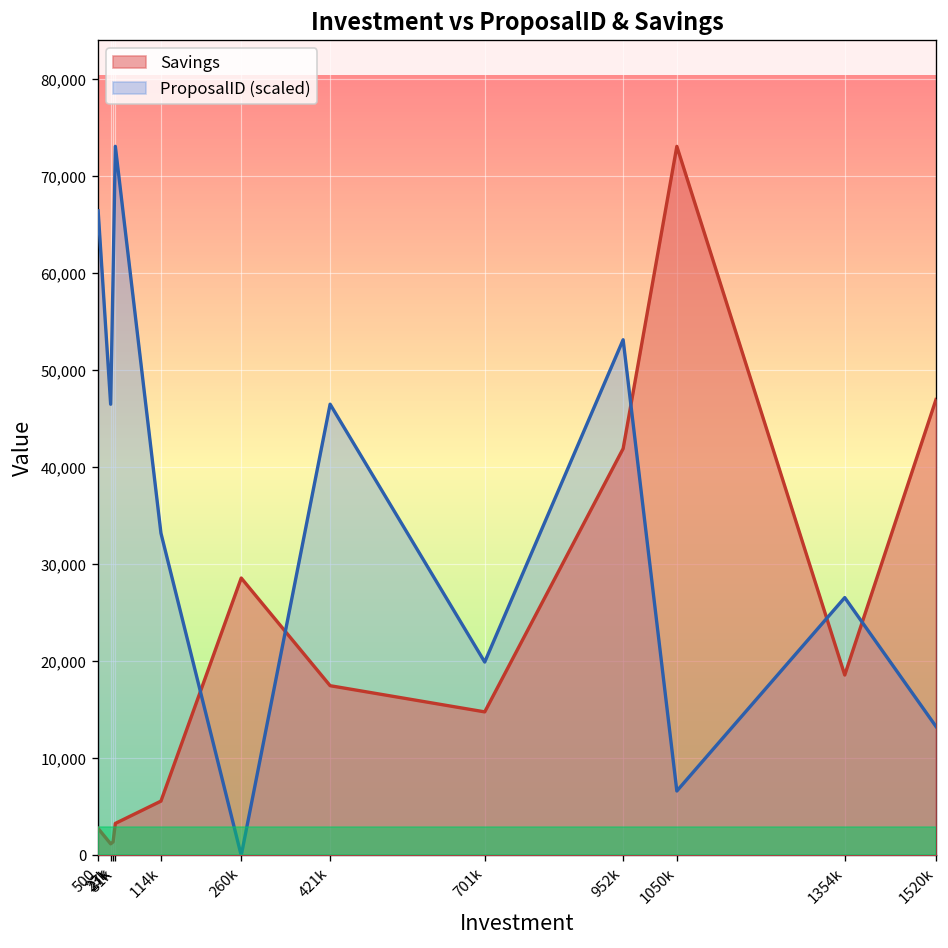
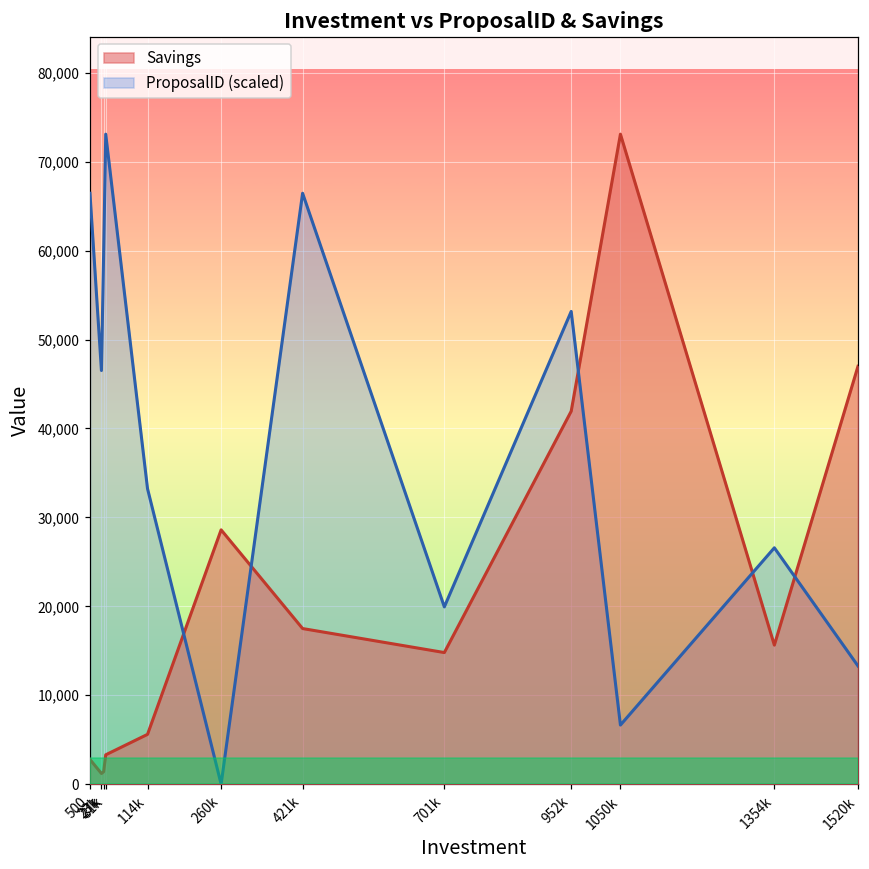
  {
    "Savings": {
      "31k": "3,000",
      "114k": "6,000",
      "260k": "29,000",
      "421k": "18,000",
      "701k": "15,000",
      "952k": "42,000",
      "1050k": "73,000",
-     "1354k": "19,000",
+     "1354k": "16,000",
      "1520k": "47,000"
    },
    "ProposalID (scaled)": {
      "500": "66,000",
      "23k": "47,000",
      "27k": "60,000",
      "31k": "73,000",
      "114k": "33,000",
-     "421k": "47,000",
+     "421k": "66,000",
      "701k": "20,000",
      "952k": "53,000",
      "1050k": "7,000",
      "1354k": "27,000",
      "1520k": "13,000"
    }
  }
